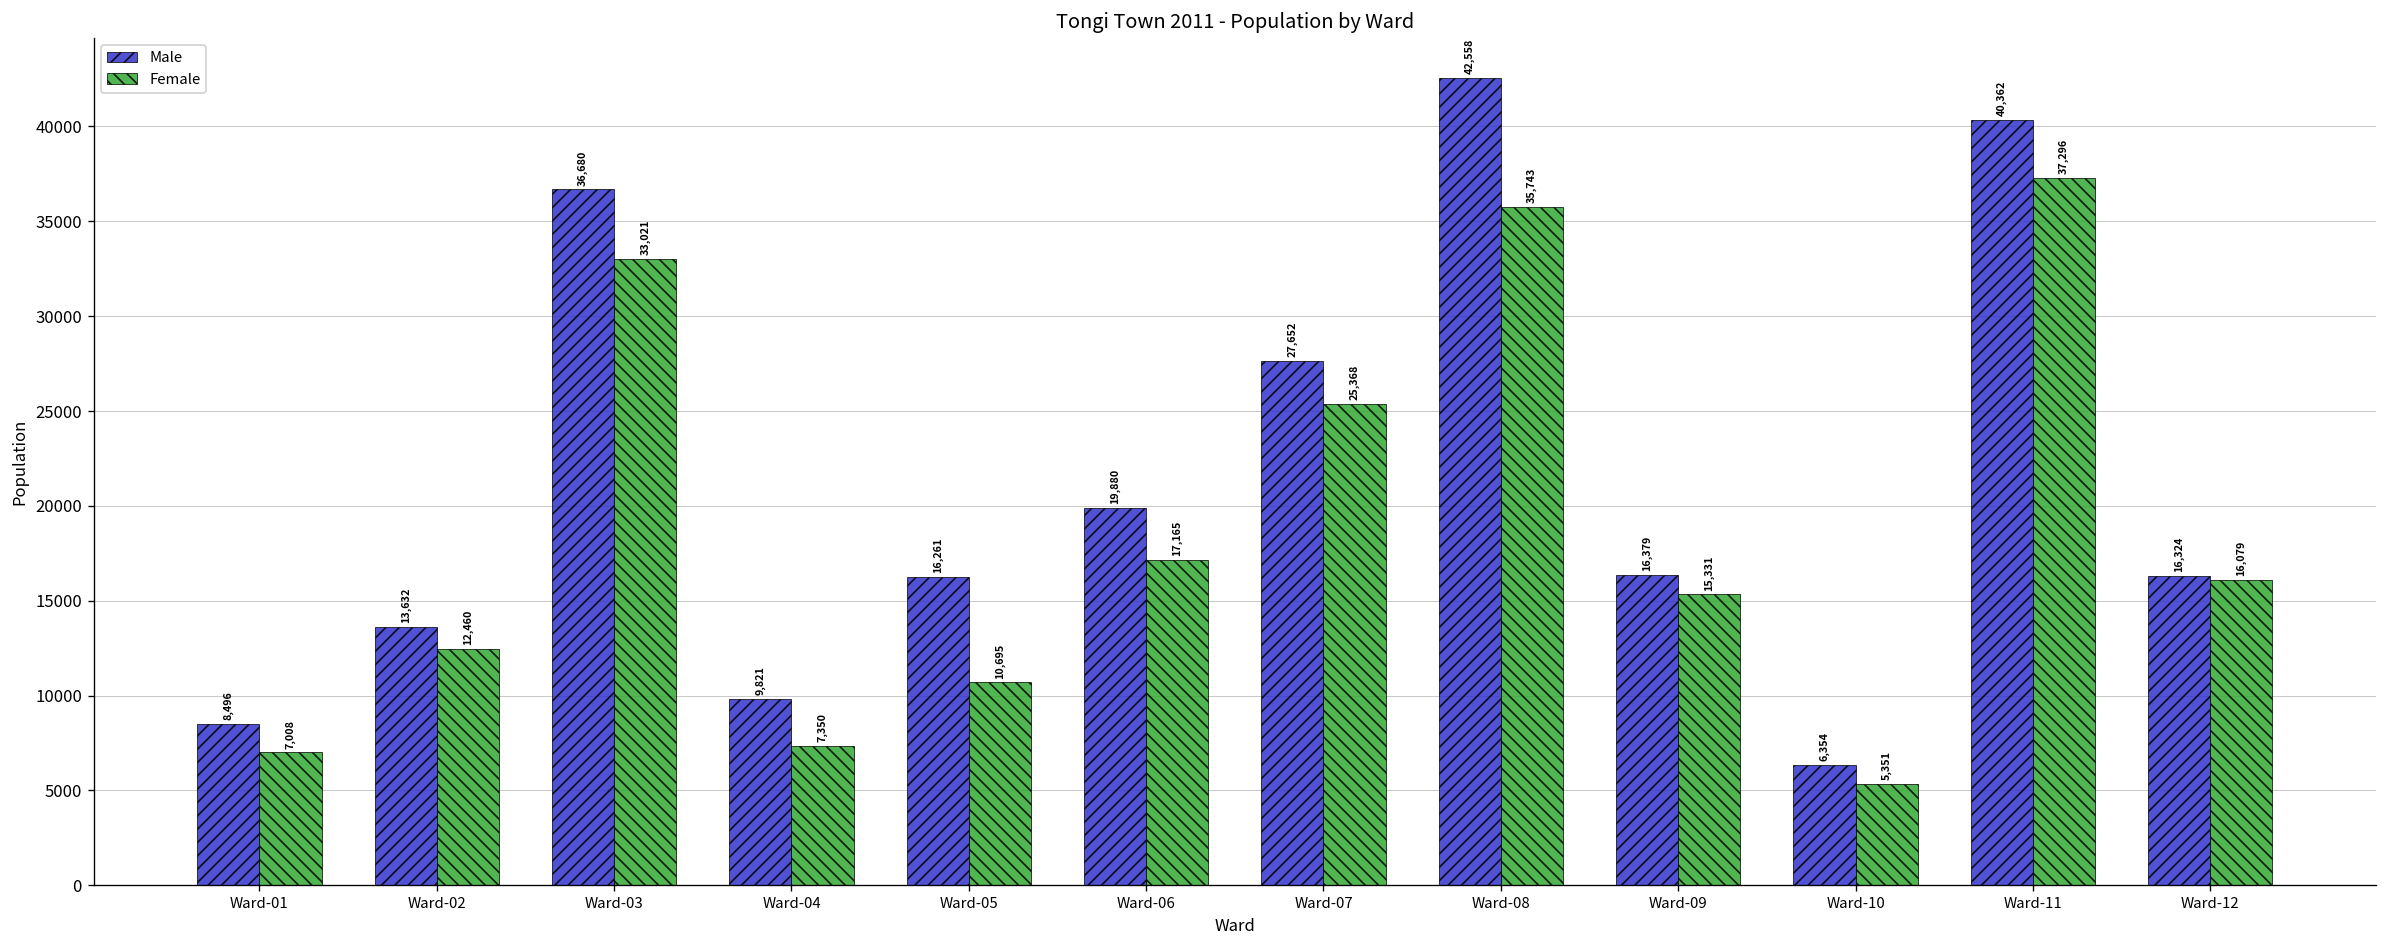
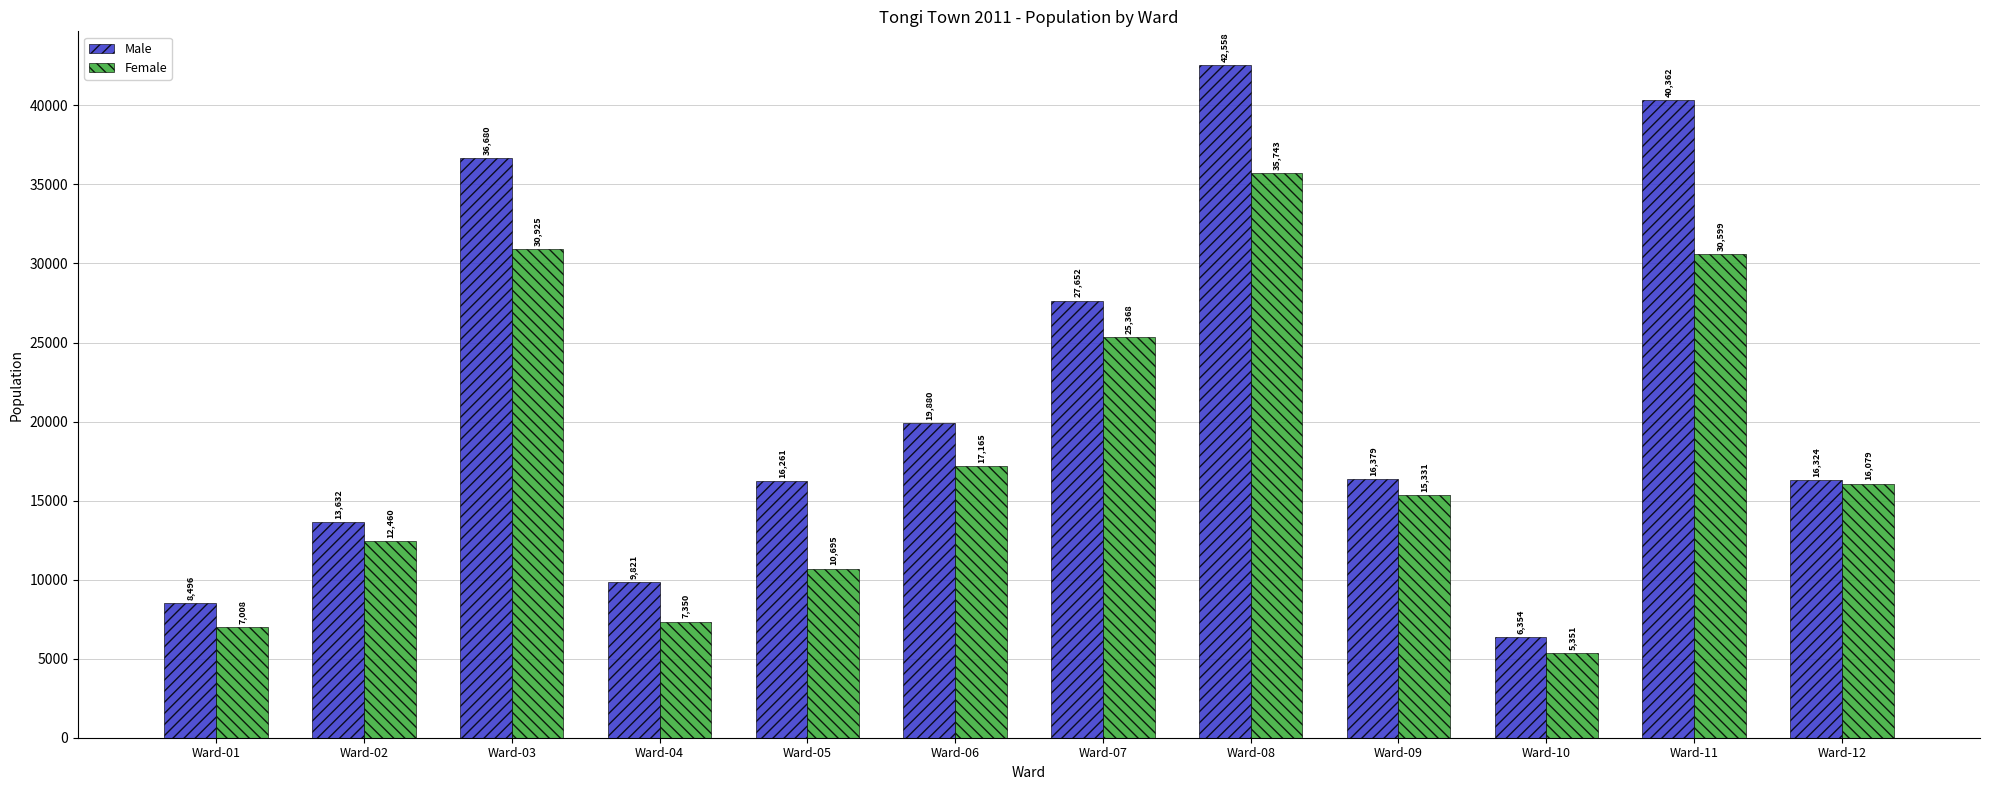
  {
    "Male": {
      "Ward-01": "8,496",
      "Ward-02": "13,632",
      "Ward-03": "36,680",
      "Ward-04": "9,821",
      "Ward-05": "16,261",
      "Ward-06": "19,880",
      "Ward-07": "27,652",
      "Ward-08": "42,558",
      "Ward-09": "16,379",
      "Ward-10": "6,354",
      "Ward-11": "40,362",
      "Ward-12": "16,324"
    },
    "Female": {
      "Ward-01": "7,008",
      "Ward-02": "12,460",
-     "Ward-03": "33,021",
+     "Ward-03": "30,925",
      "Ward-04": "7,350",
      "Ward-05": "10,695",
      "Ward-06": "17,165",
      "Ward-07": "25,368",
      "Ward-08": "35,743",
      "Ward-09": "15,331",
      "Ward-10": "5,351",
-     "Ward-11": "37,296",
+     "Ward-11": "30,599",
      "Ward-12": "16,079"
    }
  }
